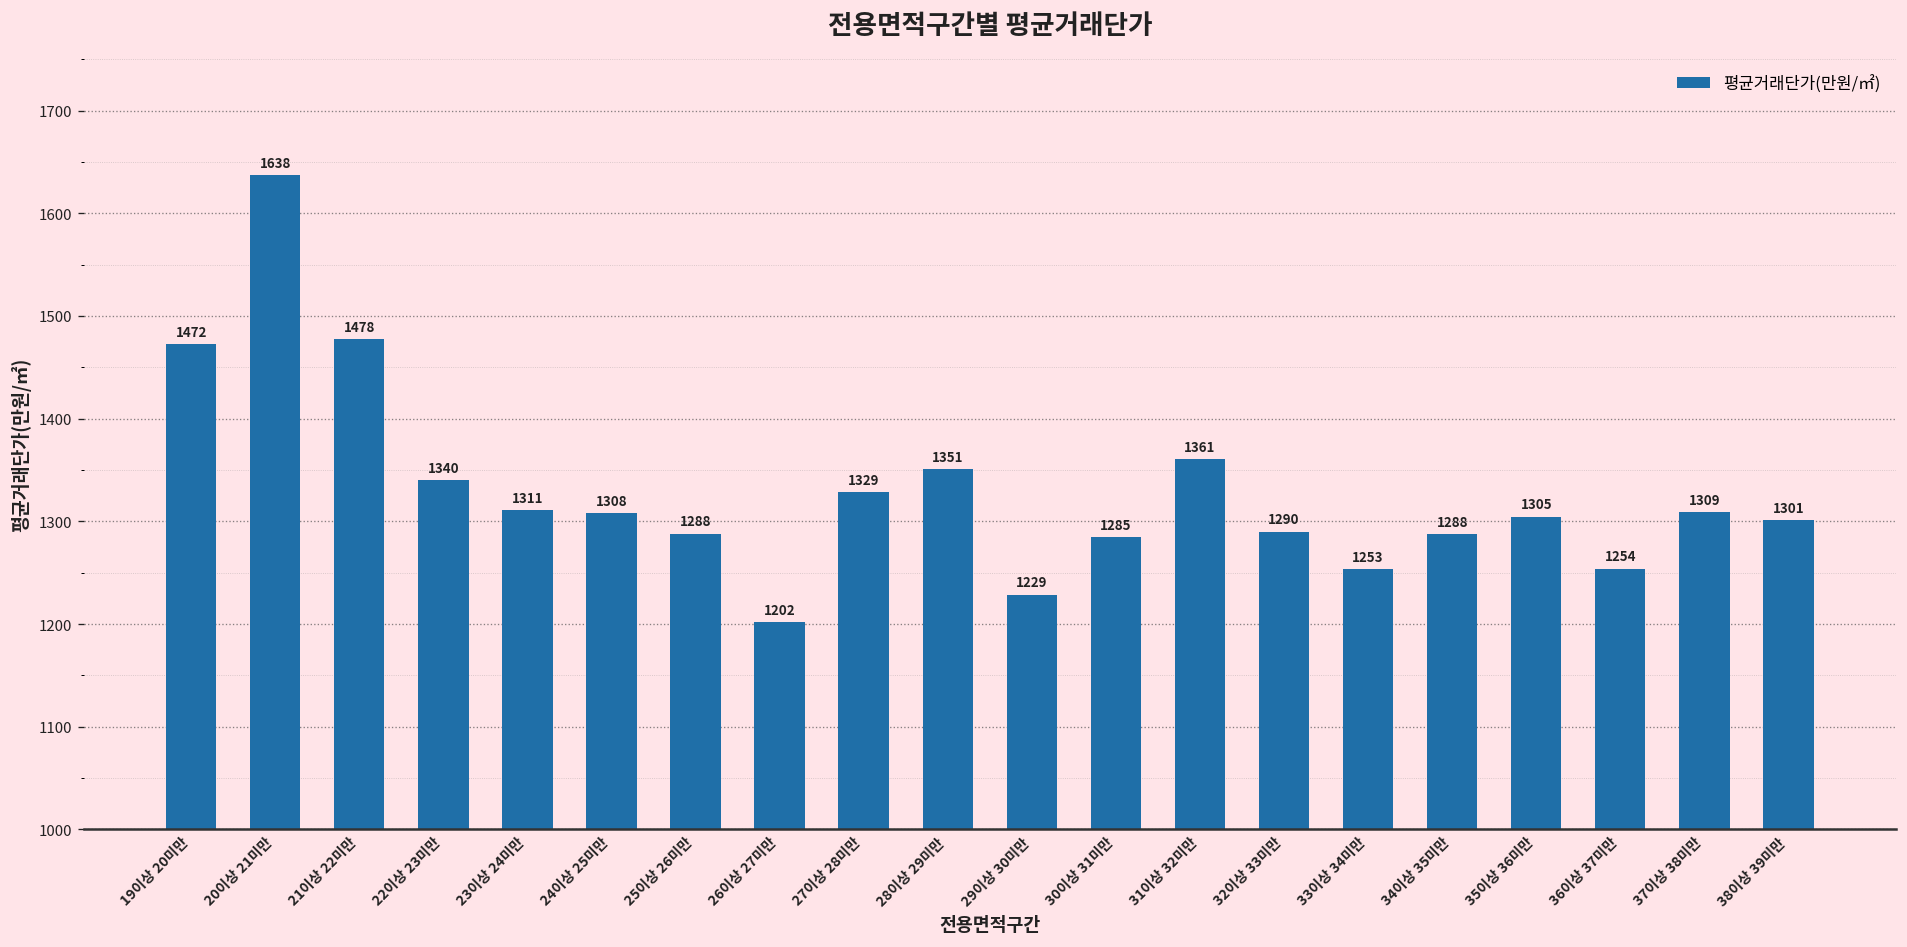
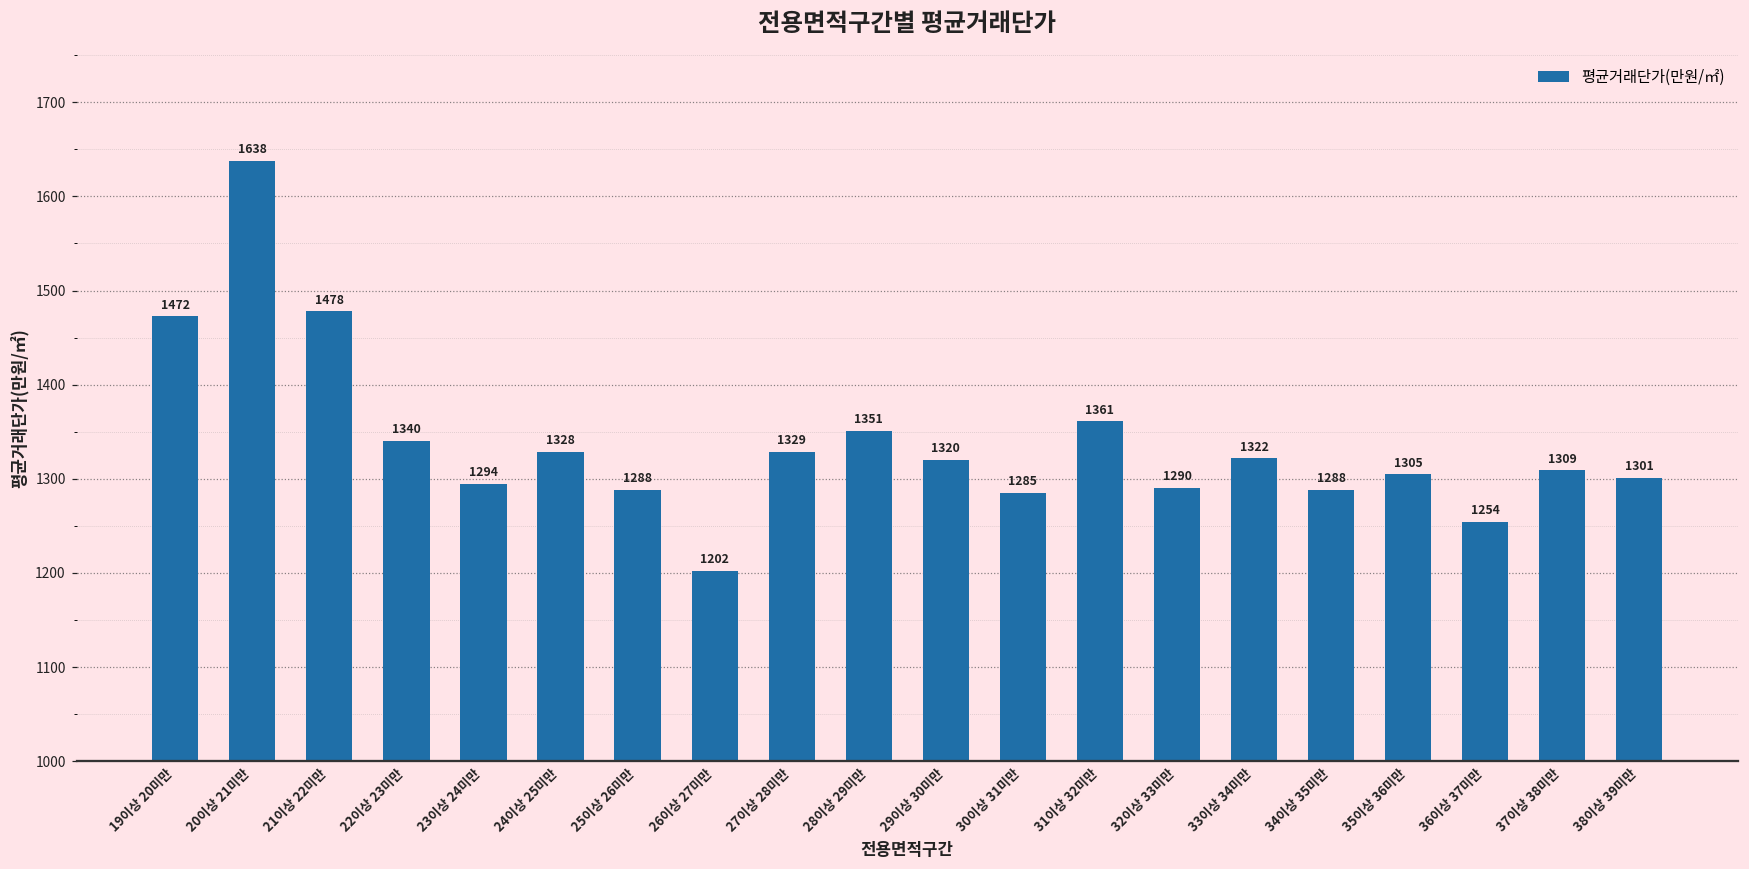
  {
    "19이상 20미만": 1472,
    "20이상 21미만": 1638,
    "21이상 22미만": 1478,
    "22이상 23미만": 1340,
-   "23이상 24미만": 1311,
-   "24이상 25미만": 1308,
+   "23이상 24미만": 1294,
+   "24이상 25미만": 1328,
    "25이상 26미만": 1288,
    "26이상 27미만": 1202,
    "27이상 28미만": 1329,
    "28이상 29미만": 1351,
-   "29이상 30미만": 1229,
+   "29이상 30미만": 1320,
    "30이상 31미만": 1285,
    "31이상 32미만": 1361,
    "32이상 33미만": 1290,
-   "33이상 34미만": 1253,
+   "33이상 34미만": 1322,
    "34이상 35미만": 1288,
    "35이상 36미만": 1305,
    "36이상 37미만": 1254,
    "37이상 38미만": 1309,
    "38이상 39미만": 1301
  }
